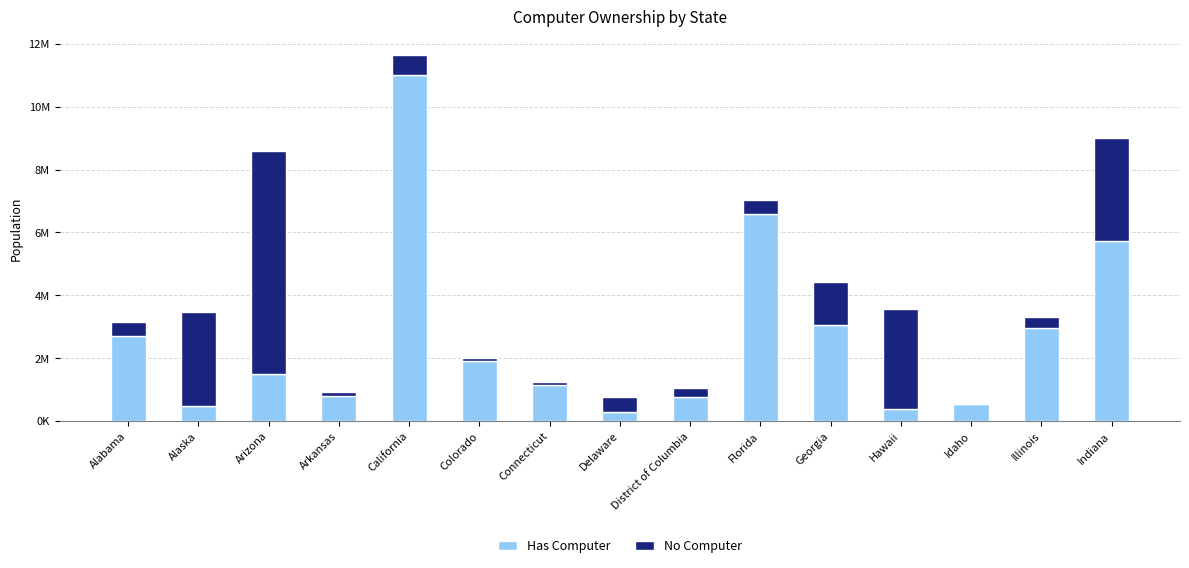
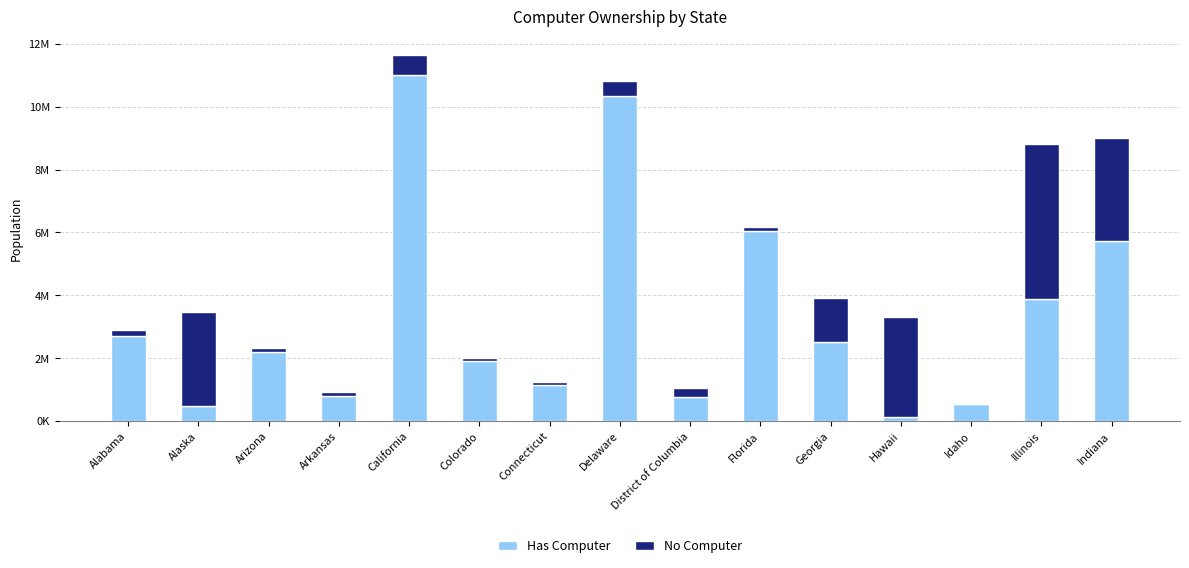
  {
    "Has Computer": {
      "Alabama": 2700000,
      "Alaska": 500000,
-     "Arizona": 1500000,
+     "Arizona": 2200000,
      "Arkansas": 800000,
      "California": 11000000,
      "Colorado": 1900000,
      "Connecticut": 1100000,
-     "Delaware": 300000,
+     "Delaware": 10300000,
      "District of Columbia": 800000,
-     "Florida": 6600000,
-     "Georgia": 3100000,
-     "Hawaii": 400000,
+     "Florida": 6000000,
+     "Georgia": 2500000,
+     "Hawaii": 100000,
      "Idaho": 500000,
-     "Illinois": 2900000,
+     "Illinois": 3900000,
      "Indiana": 5700000
    },
    "No Computer": {
-     "Alabama": 500000,
+     "Alabama": 200000,
      "Alaska": 3000000,
-     "Arizona": 7100000,
+     "Arizona": 200000,
      "Arkansas": 100000,
      "California": 600000,
      "Colorado": 100000,
      "Connecticut": 100000,
      "Delaware": 500000,
      "District of Columbia": 300000,
-     "Florida": 500000,
+     "Florida": 100000,
      "Georgia": 1400000,
      "Hawaii": 3200000,
-     "Illinois": 400000,
+     "Illinois": 4900000,
      "Indiana": 3300000
    }
  }
